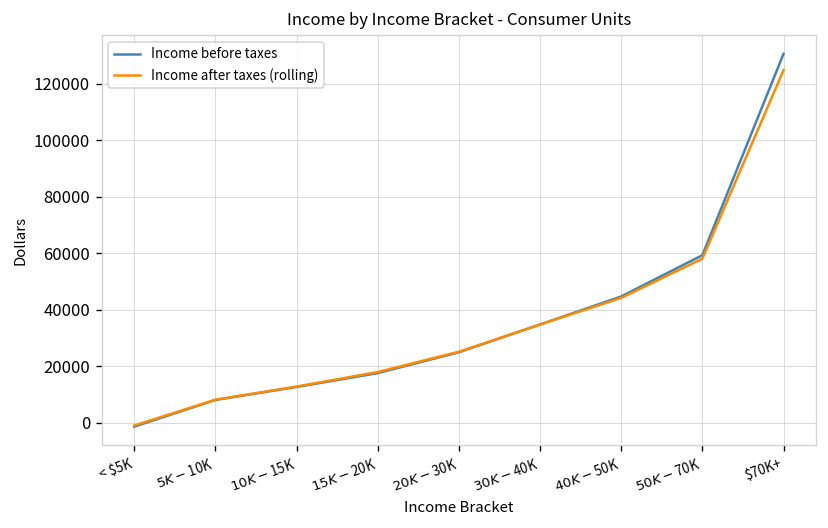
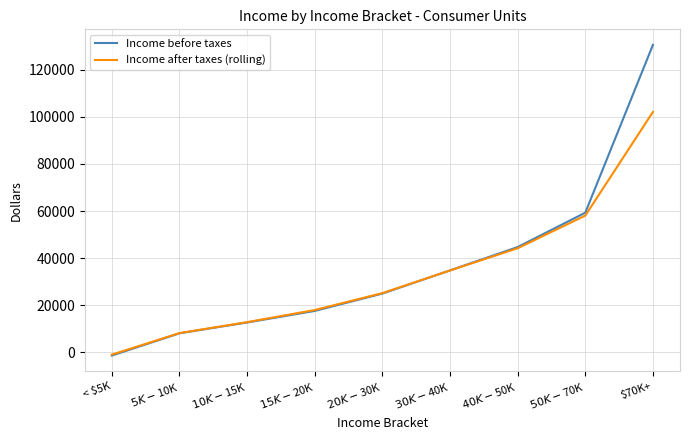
  {
    "Income before taxes": {
      "$70K+": 131000
    },
    "Income after taxes (rolling)": {
-     "$70K+": 125000
+     "$70K+": 102000
    }
  }
